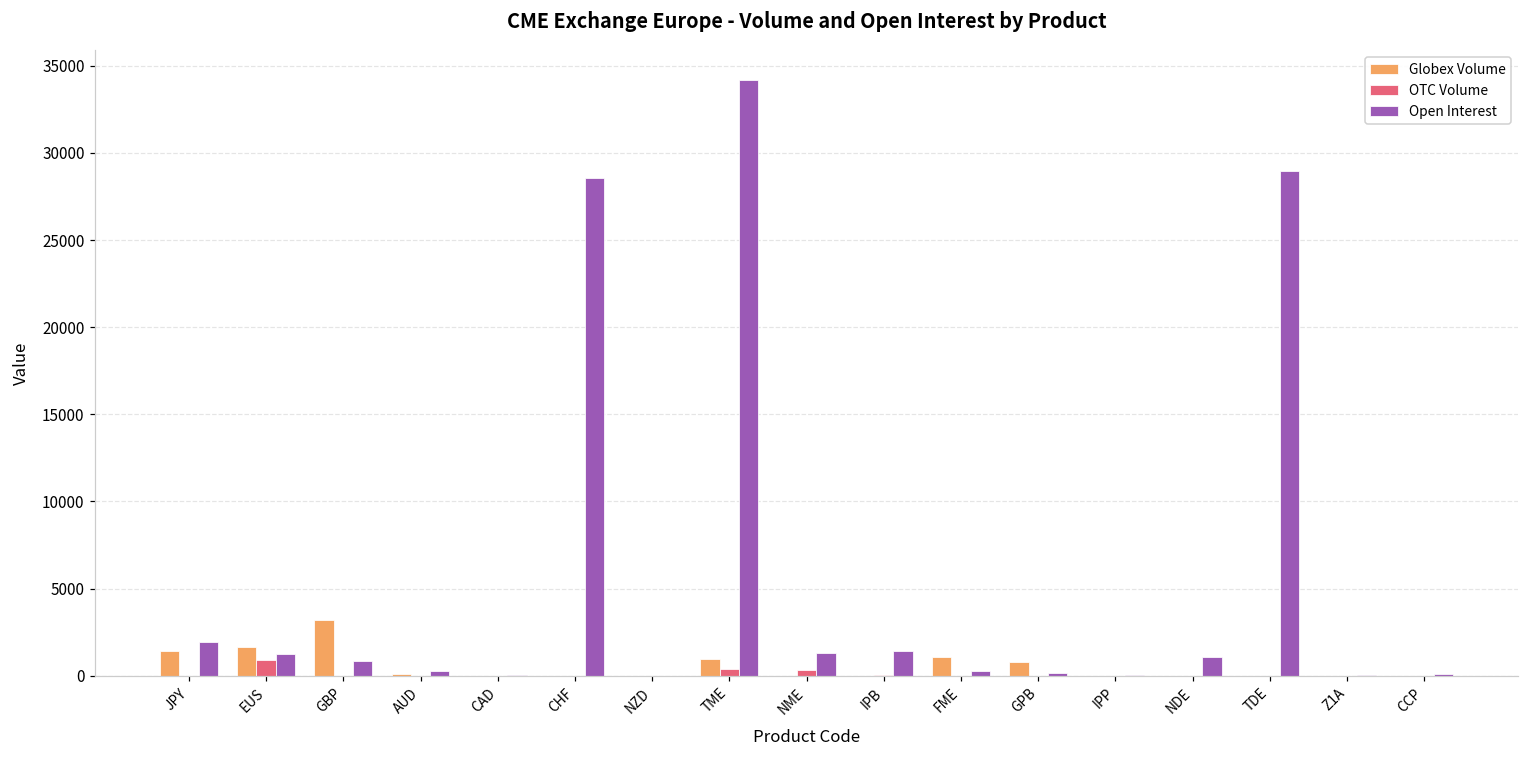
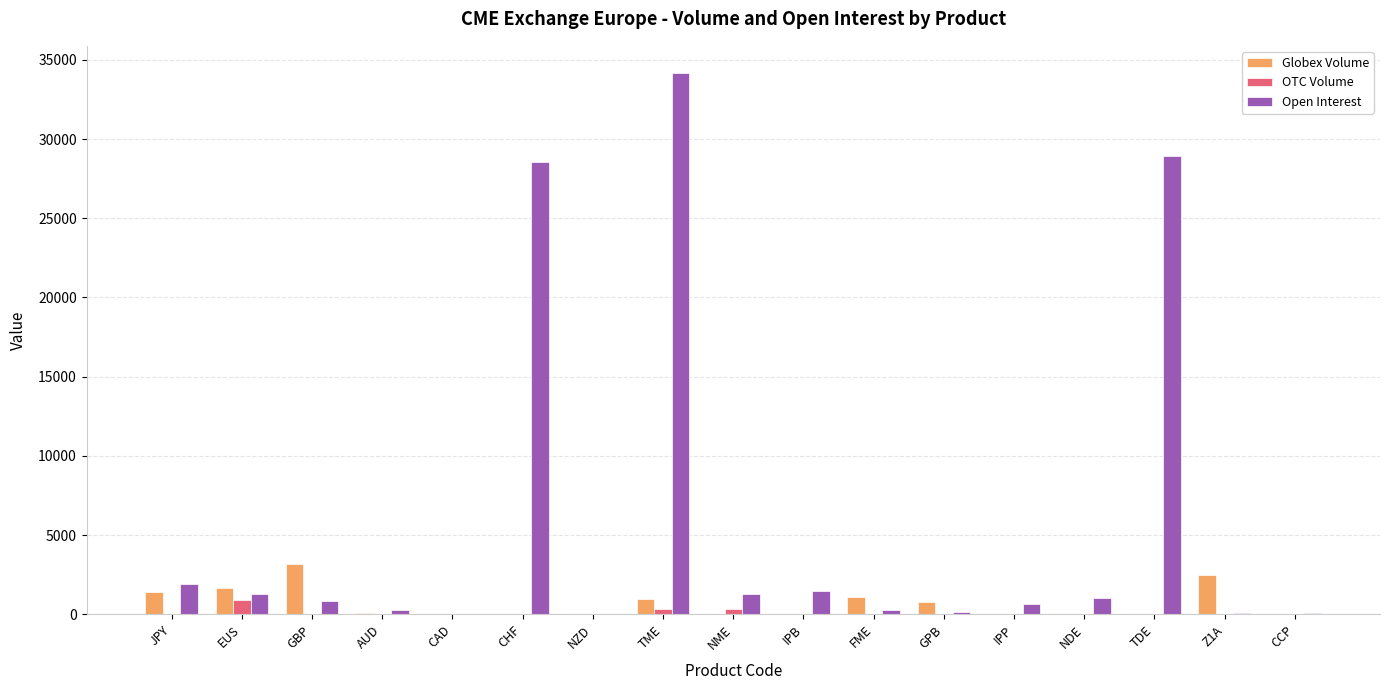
  {
    "Globex Volume": {
      "JPY": 1400,
      "EUS": 1600,
      "GBP": 3200,
      "CAD": 0,
      "CHF": 0,
      "NZD": 0,
      "TME": 1000,
      "NME": 0,
      "IPB": 0,
      "FME": 1100,
      "GPB": 800,
      "IPP": 0,
      "NDE": 0,
      "TDE": 0,
-     "Z1A": 0,
+     "Z1A": 2500,
      "CCP": 0
    },
    "OTC Volume": {
      "JPY": 0,
      "EUS": 900,
      "GBP": 0,
      "AUD": 0,
      "CAD": 0,
      "CHF": 0,
      "NZD": 0,
      "TME": 400,
      "NME": 300,
      "FME": 0,
      "GPB": 0,
      "IPP": 0,
      "NDE": 0,
      "TDE": 0,
      "Z1A": 0,
      "CCP": 0
    },
    "Open Interest": {
      "JPY": 1900,
      "EUS": 1300,
      "GBP": 800,
      "AUD": 300,
      "CHF": 28600,
      "TME": 34200,
      "NME": 1300,
      "IPB": 1400,
      "FME": 300,
-     "IPP": 100,
+     "IPP": 600,
      "NDE": 1100,
      "TDE": 28900
    }
  }
